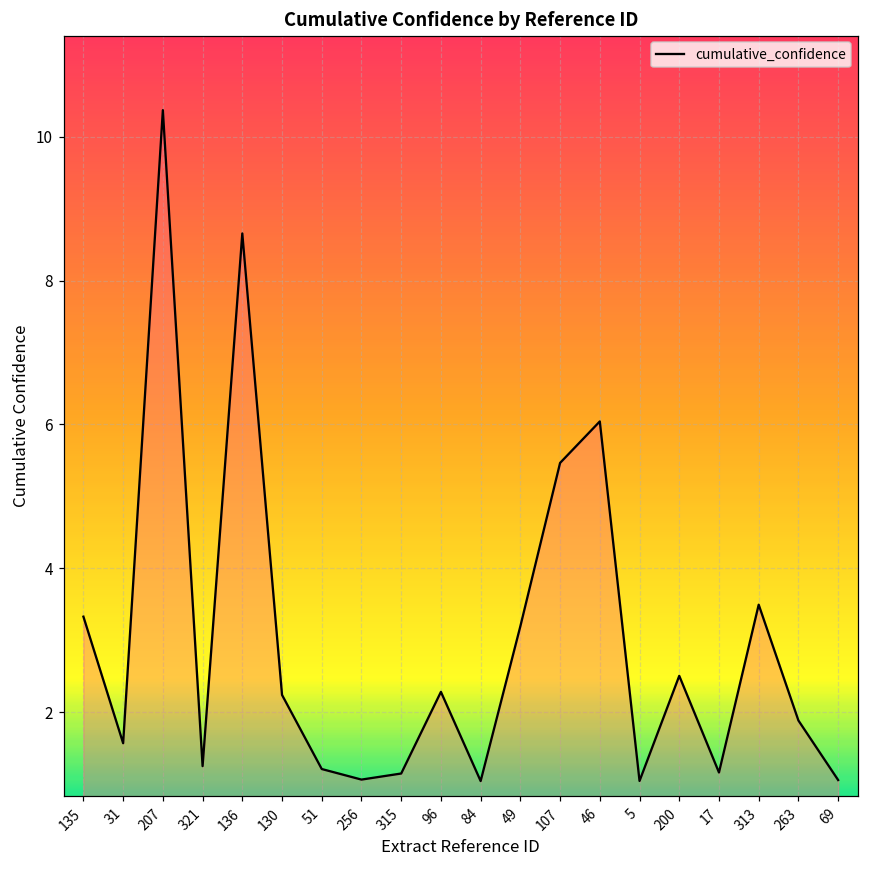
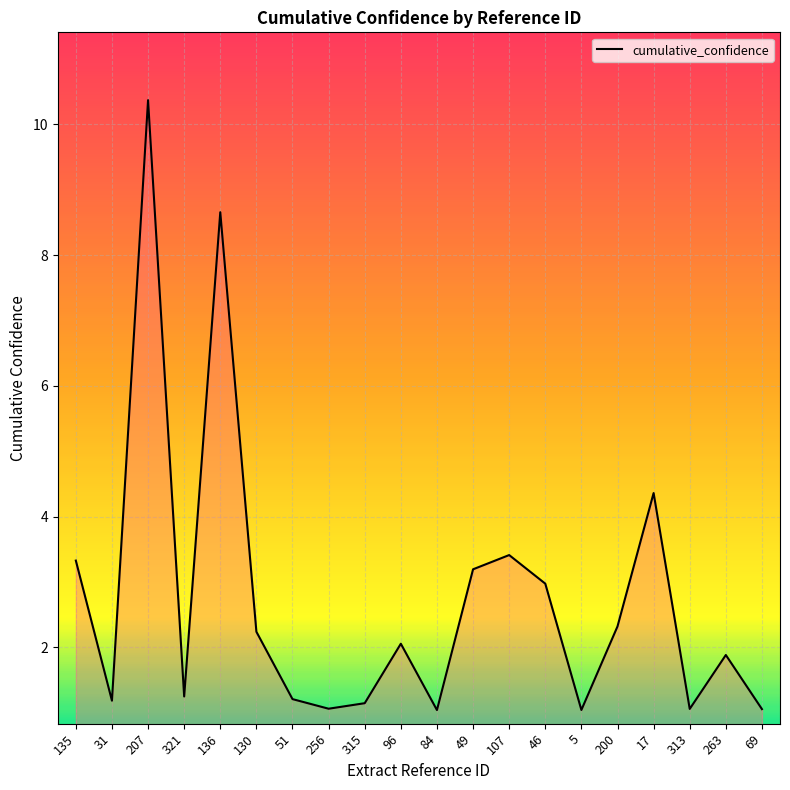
  {
    "135": 3.3,
-   "31": 1.6,
+   "31": 1.2,
    "207": 10.4,
    "321": 1.2,
    "136": 8.7,
    "130": 2.2,
    "51": 1.2,
    "256": 1.1,
    "315": 1.1,
-   "96": 2.3,
+   "96": 2.1,
    "84": 1.0,
    "49": 3.2,
-   "107": 5.5,
-   "46": 6.0,
+   "107": 3.4,
+   "46": 3.0,
    "5": 1.0,
-   "200": 2.5,
-   "17": 1.2,
-   "313": 3.5,
+   "200": 2.3,
+   "17": 4.4,
+   "313": 1.1,
    "263": 1.9,
    "69": 1.1
  }
